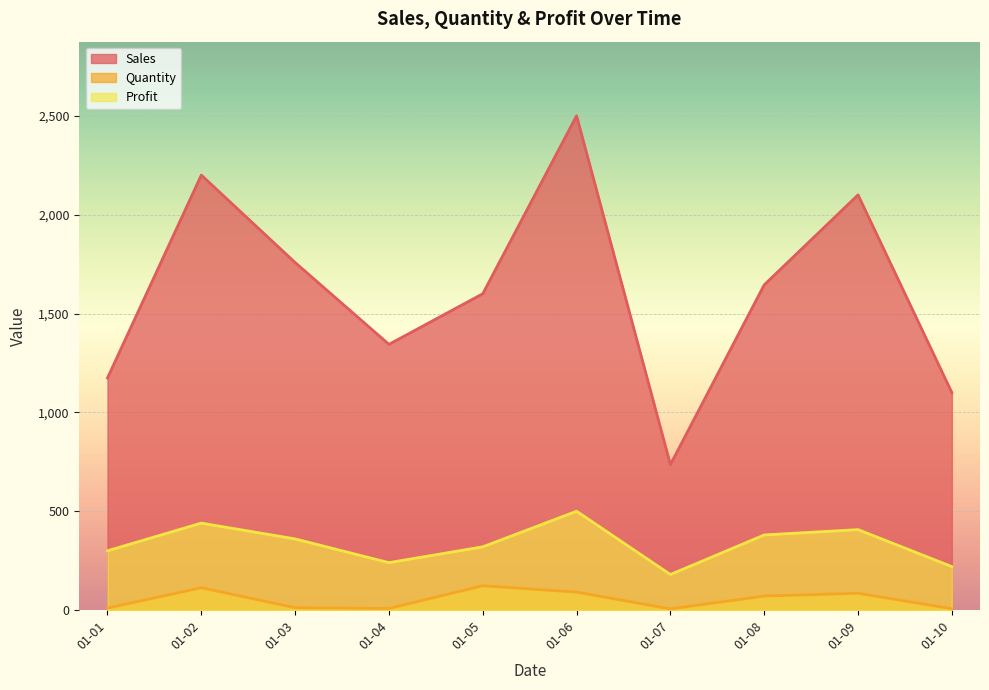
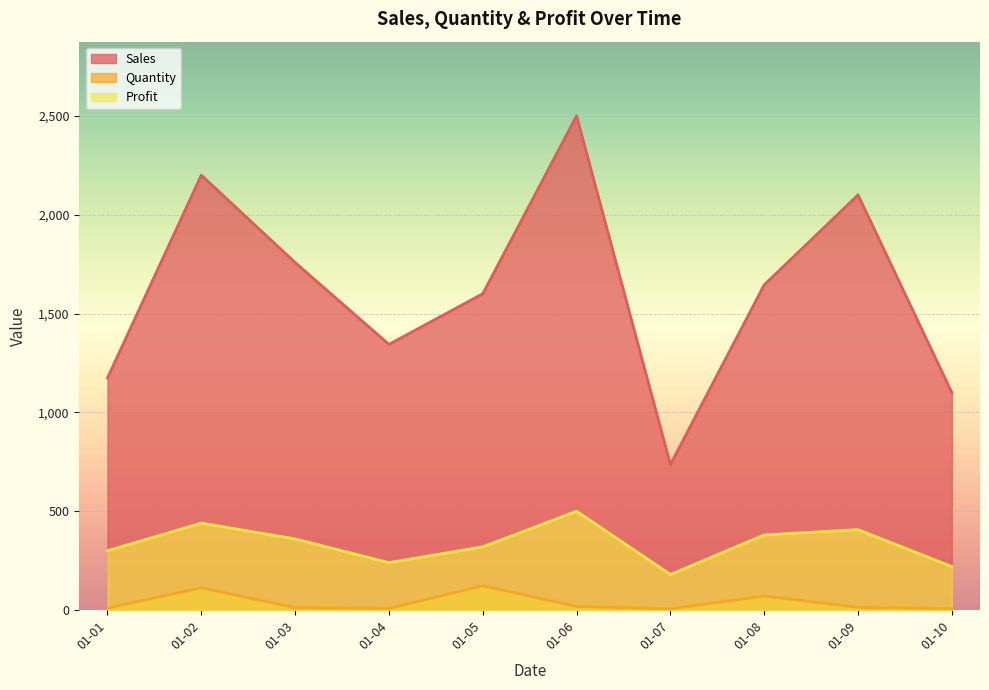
  {
    "Sales": {
      "01-01": "1,170",
      "01-02": "2,200",
      "01-03": "1,760",
      "01-04": "1,340",
      "01-05": "1,600",
      "01-06": "2,500",
      "01-07": "740",
      "01-08": "1,650",
      "01-09": "2,100",
      "01-10": "1,100"
    },
    "Quantity": {
      "01-01": "10",
      "01-02": "110",
      "01-03": "10",
      "01-04": "10",
      "01-05": "120",
-     "01-06": "90",
+     "01-06": "20",
      "01-07": "10",
      "01-08": "70",
-     "01-09": "90",
+     "01-09": "10",
      "01-10": "10"
    },
    "Profit": {
      "01-01": "300",
      "01-02": "440",
      "01-03": "360",
      "01-04": "240",
      "01-05": "320",
      "01-06": "500",
      "01-07": "180",
      "01-08": "380",
      "01-09": "410",
      "01-10": "220"
    }
  }
